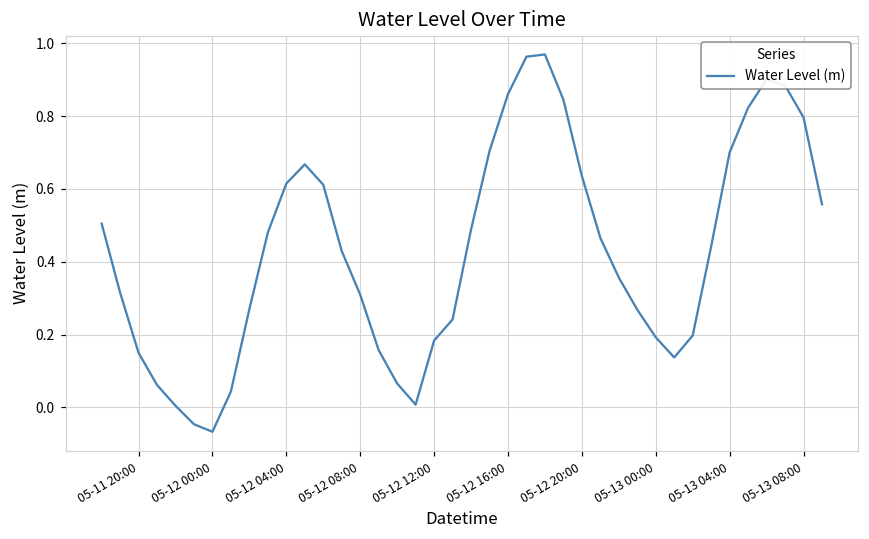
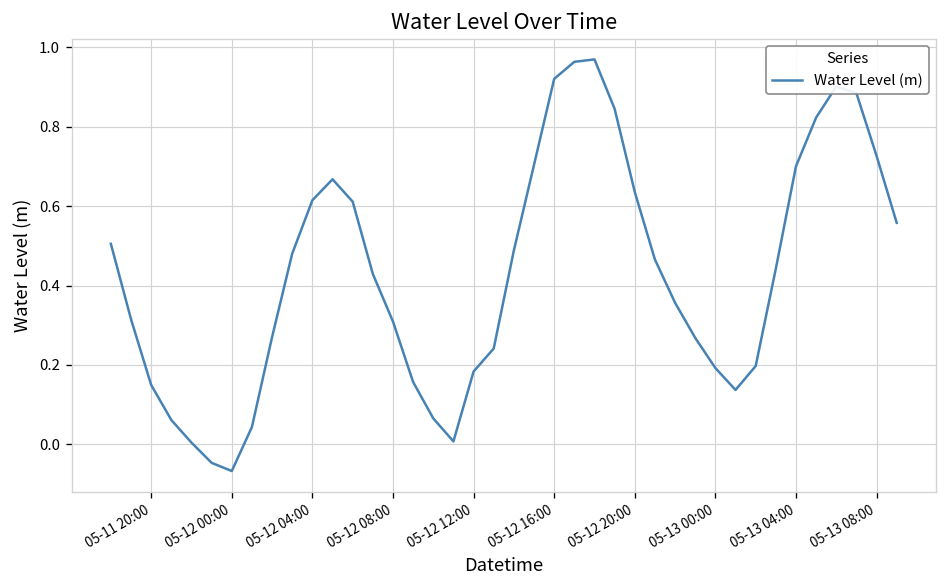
  {
    "05-11 20:00": 0.15,
    "05-12 00:00": -0.07,
    "05-12 04:00": 0.61,
    "05-12 08:00": 0.31,
    "05-12 12:00": 0.18,
-   "05-12 16:00": 0.86,
+   "05-12 16:00": 0.92,
    "05-12 20:00": 0.64,
    "05-13 00:00": 0.19,
    "05-13 04:00": 0.70,
-   "05-13 08:00": 0.80
+   "05-13 08:00": 0.73
  }
